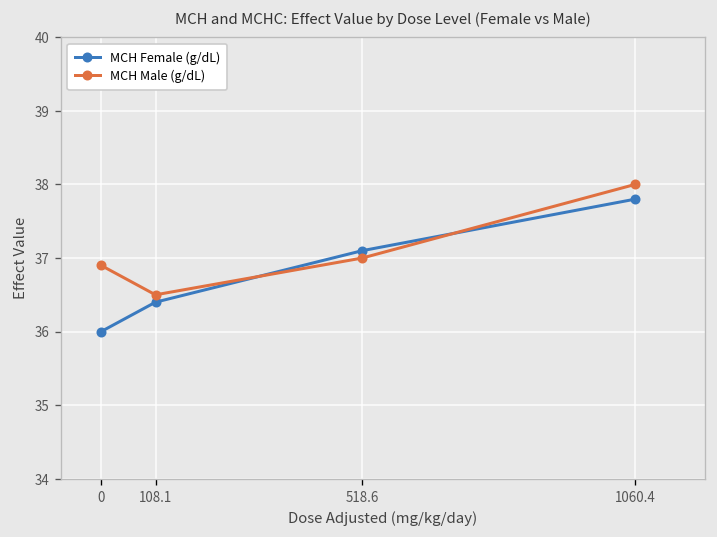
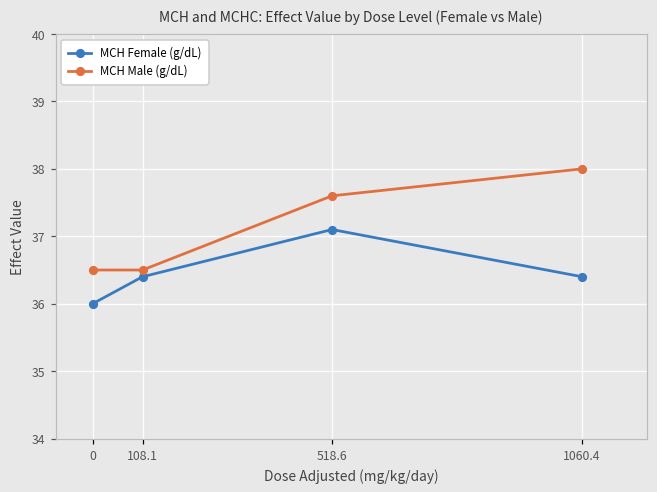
  {
    "MCH Female (g/dL)": {
      "0": 36.0,
      "108.1": 36.4,
      "518.6": 37.1,
-     "1060.4": 37.8
+     "1060.4": 36.4
    },
    "MCH Male (g/dL)": {
-     "0": 36.9,
+     "0": 36.5,
      "108.1": 36.5,
-     "518.6": 37.0,
+     "518.6": 37.6,
      "1060.4": 38.0
    }
  }
